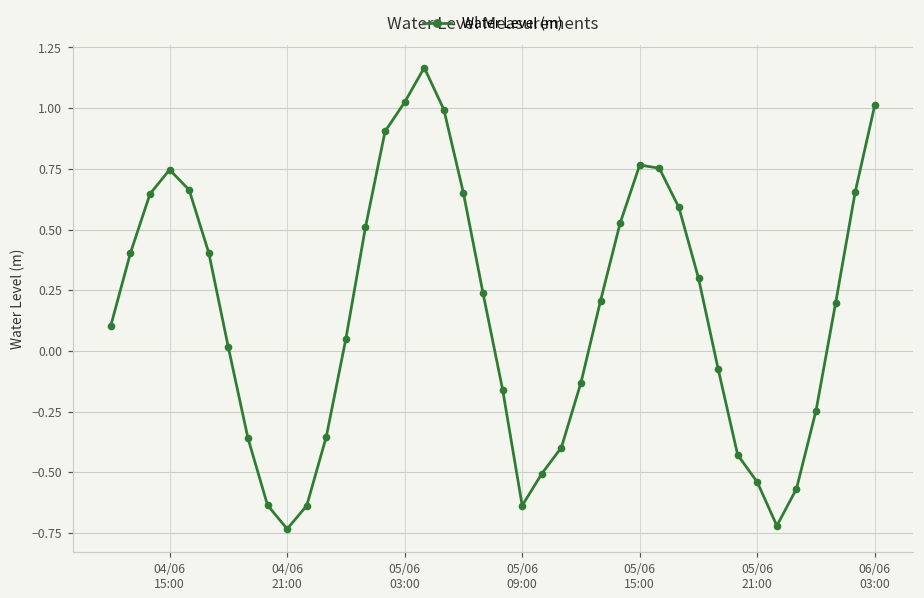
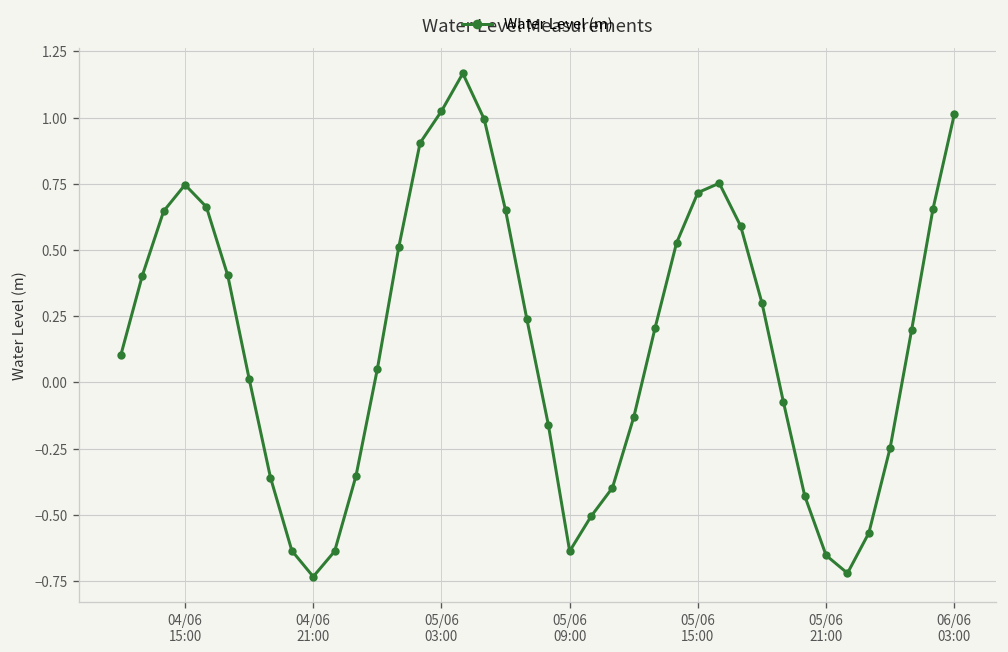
  {
    "04/06 15:00": 0.75,
    "04/06 21:00": -0.73,
    "05/06 03:00": 1.02,
    "05/06 09:00": -0.64,
-   "05/06 15:00": 0.77,
-   "05/06 21:00": -0.54,
+   "05/06 15:00": 0.72,
+   "05/06 21:00": -0.65,
    "06/06 03:00": 1.01
  }
